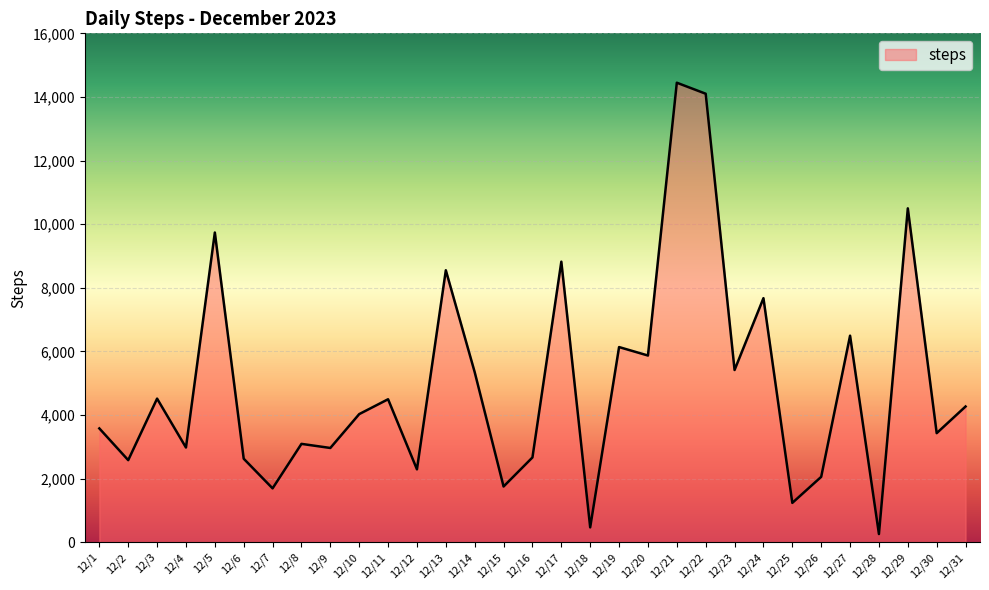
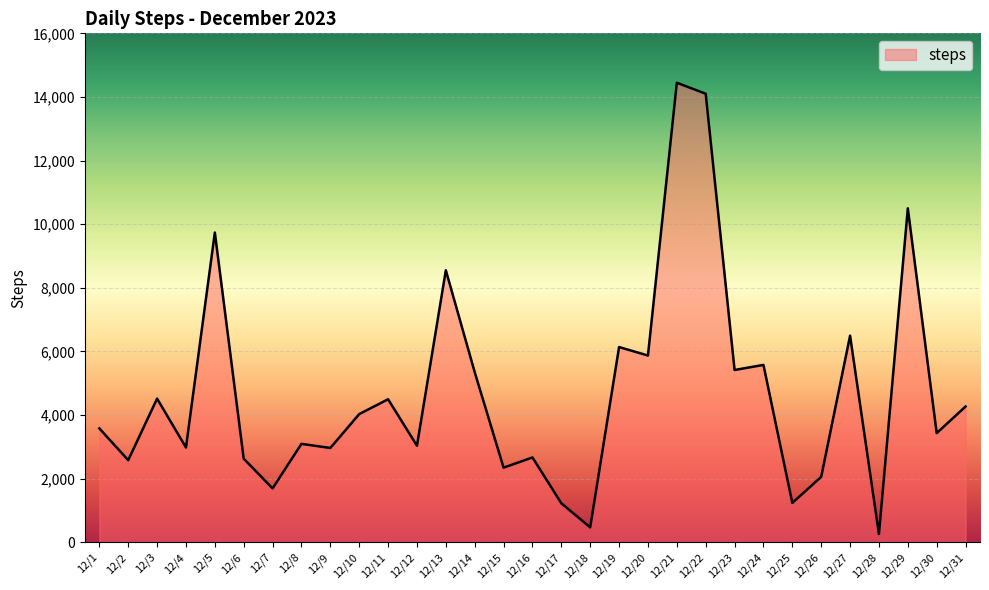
  {
    "12/1": "3,600",
    "12/2": "2,600",
    "12/3": "4,500",
    "12/4": "3,000",
    "12/5": "9,700",
    "12/6": "2,600",
    "12/7": "1,700",
    "12/8": "3,100",
    "12/9": "3,000",
    "12/10": "4,000",
    "12/11": "4,500",
-   "12/12": "2,300",
+   "12/12": "3,000",
    "12/13": "8,600",
    "12/14": "5,300",
-   "12/15": "1,800",
+   "12/15": "2,300",
    "12/16": "2,700",
-   "12/17": "8,800",
+   "12/17": "1,200",
    "12/18": "500",
    "12/19": "6,100",
    "12/20": "5,900",
    "12/21": "14,400",
    "12/22": "14,100",
    "12/23": "5,400",
-   "12/24": "7,700",
+   "12/24": "5,600",
    "12/25": "1,200",
    "12/26": "2,100",
    "12/27": "6,500",
    "12/28": "300",
    "12/29": "10,500",
    "12/30": "3,400",
    "12/31": "4,300"
  }
